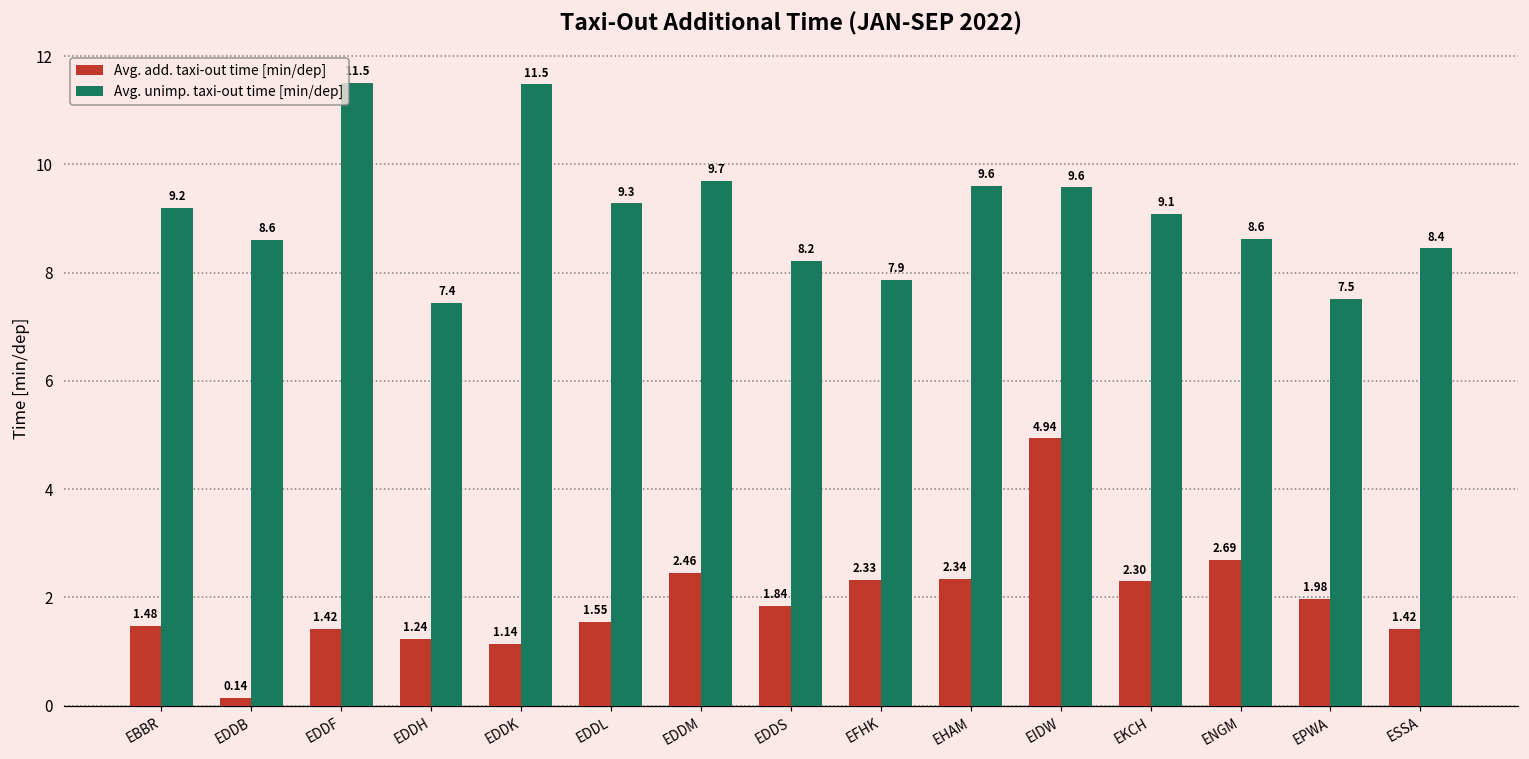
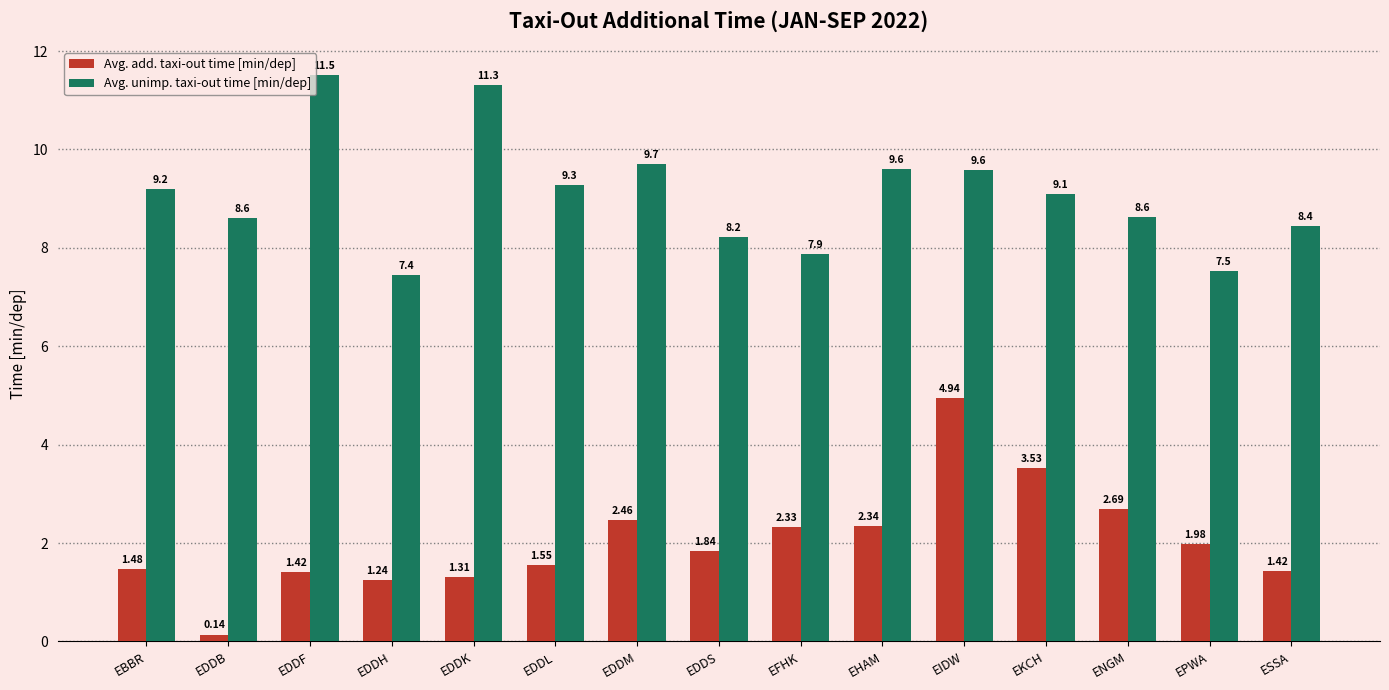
  {
    "Avg. add. taxi-out time [min/dep]": {
      "EBBR": 1.48,
      "EDDB": 0.14,
      "EDDF": 1.42,
      "EDDH": 1.24,
-     "EDDK": 1.14,
+     "EDDK": 1.31,
      "EDDL": 1.55,
      "EDDM": 2.46,
      "EDDS": 1.84,
      "EFHK": 2.33,
      "EHAM": 2.34,
      "EIDW": 4.94,
-     "EKCH": 2.30,
+     "EKCH": 3.53,
      "ENGM": 2.69,
      "EPWA": 1.98,
      "ESSA": 1.42
    },
    "Avg. unimp. taxi-out time [min/dep]": {
      "EBBR": 9.2,
      "EDDB": 8.6,
      "EDDH": 7.4,
-     "EDDK": 11.5,
+     "EDDK": 11.3,
      "EDDL": 9.3,
      "EDDM": 9.7,
      "EDDS": 8.2,
      "EFHK": 7.9,
      "EHAM": 9.6,
      "EIDW": 9.6,
      "EKCH": 9.1,
      "ENGM": 8.6,
      "EPWA": 7.5,
      "ESSA": 8.4
    }
  }
